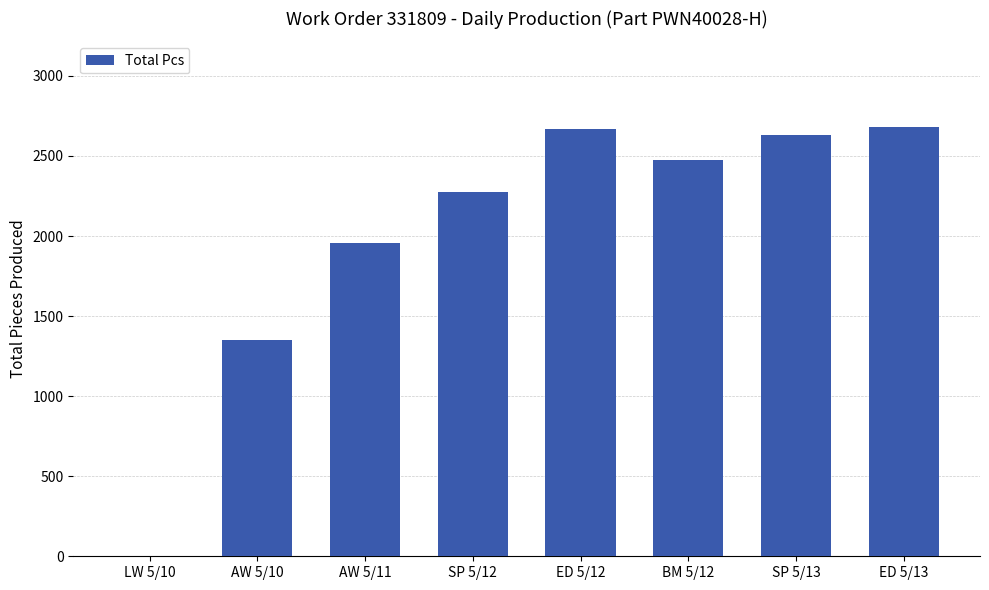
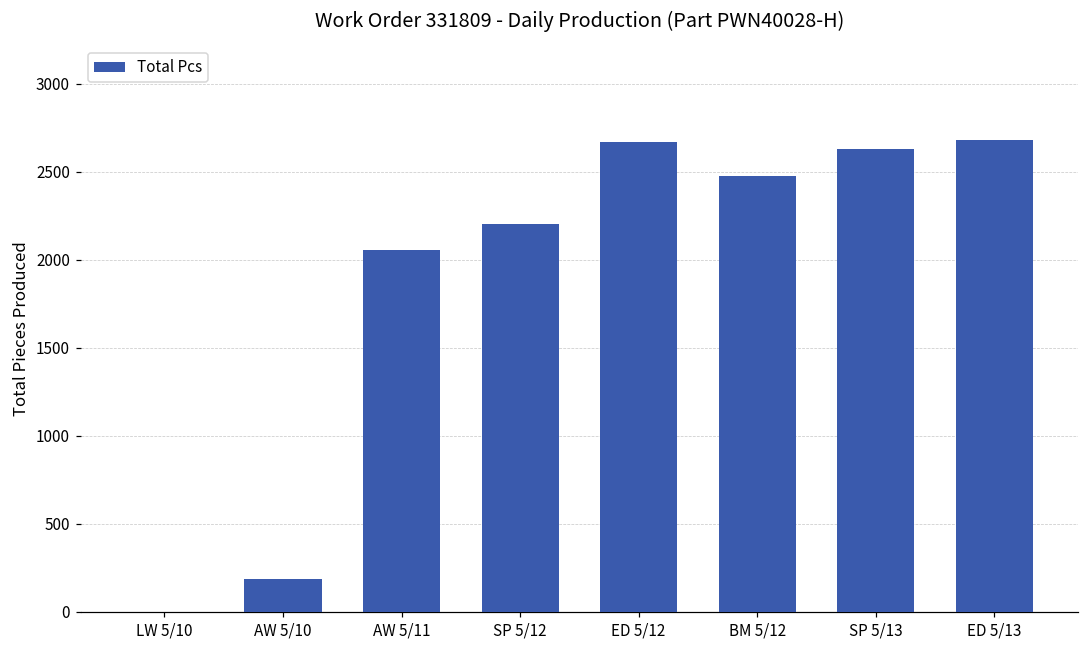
  {
    "LW 5/10": 0,
-   "AW 5/10": 1350,
-   "AW 5/11": 1960,
-   "SP 5/12": 2280,
+   "AW 5/10": 190,
+   "AW 5/11": 2060,
+   "SP 5/12": 2200,
    "ED 5/12": 2670,
    "BM 5/12": 2480,
    "SP 5/13": 2630,
    "ED 5/13": 2680
  }
